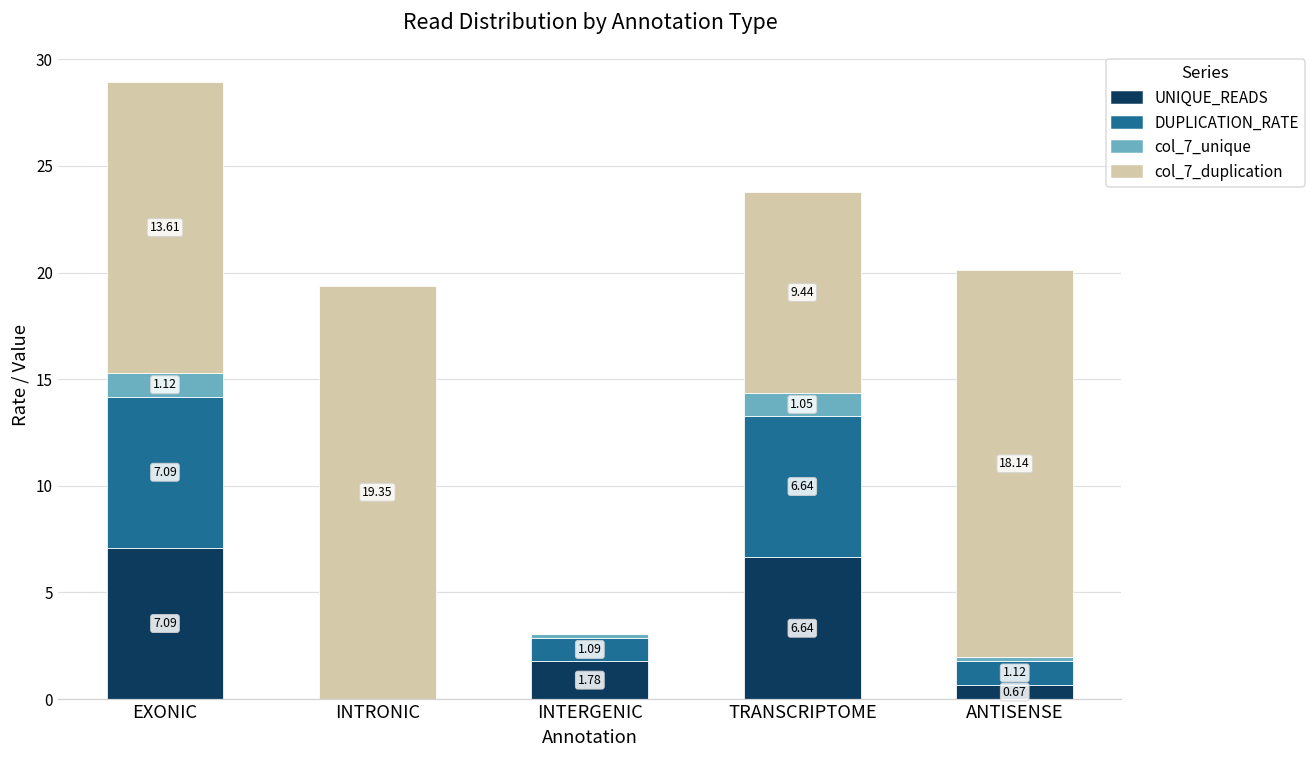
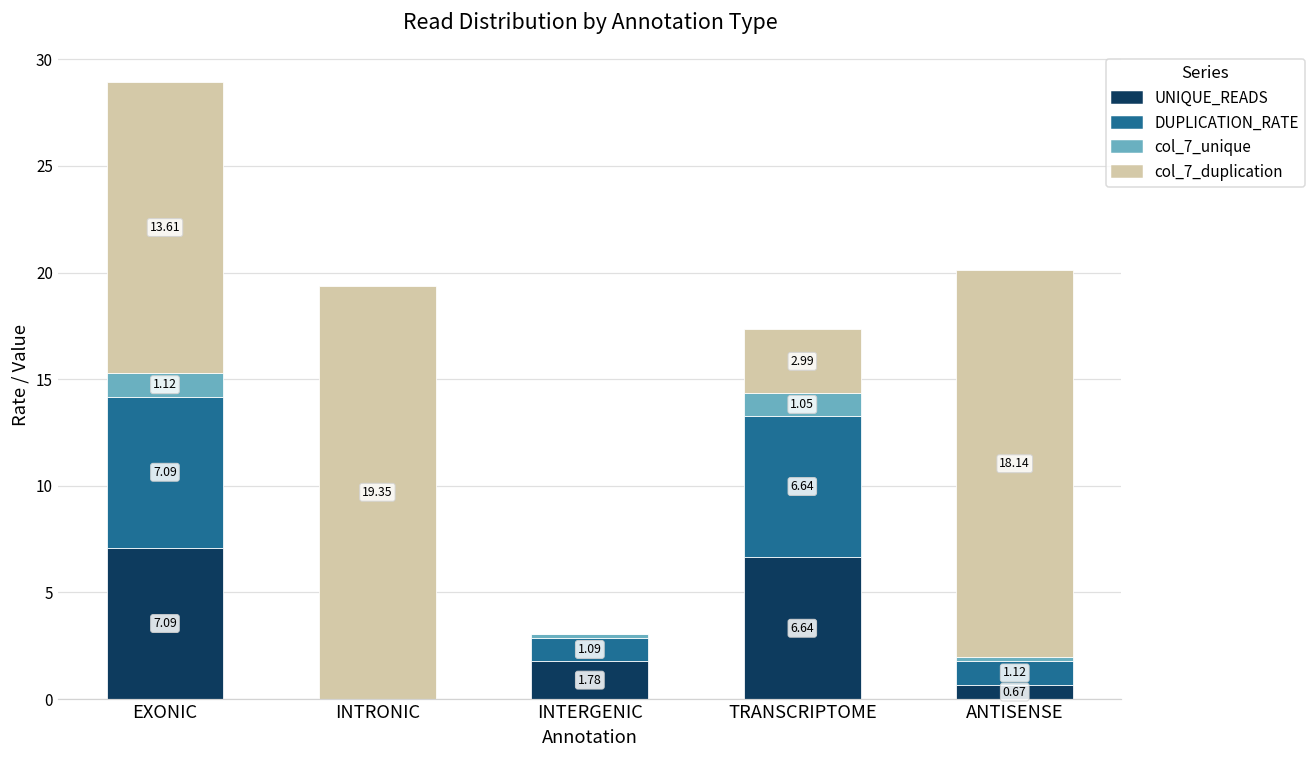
  {
    "col_7_unique": {
      "INTERGENIC": 0.2,
      "ANTISENSE": 0.2
    },
    "col_7_duplication": {
-     "TRANSCRIPTOME": 9.44
+     "TRANSCRIPTOME": 2.99
    }
  }
